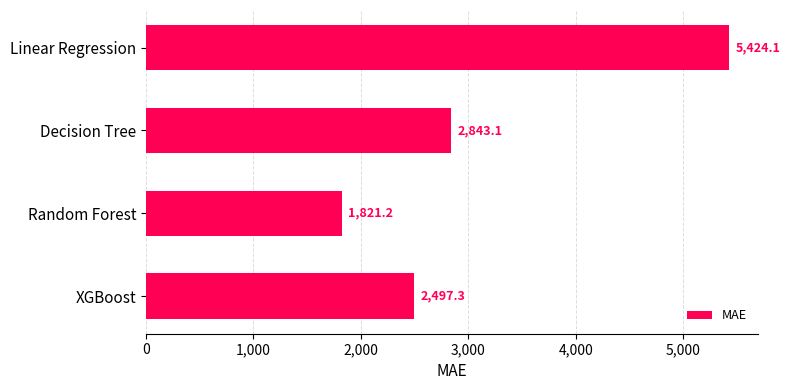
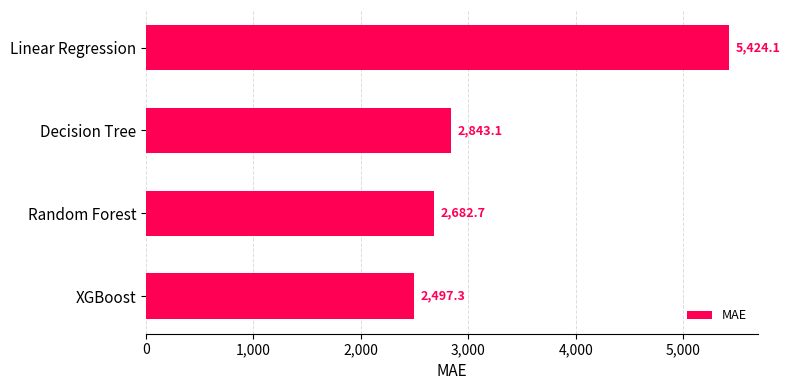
  {
    "Linear Regression": "5,424.1",
    "Decision Tree": "2,843.1",
-   "Random Forest": "1,821.2",
+   "Random Forest": "2,682.7",
    "XGBoost": "2,497.3"
  }
